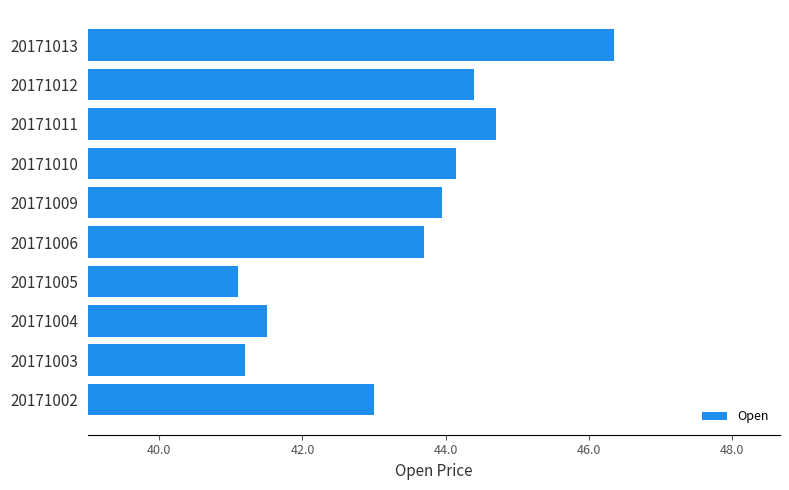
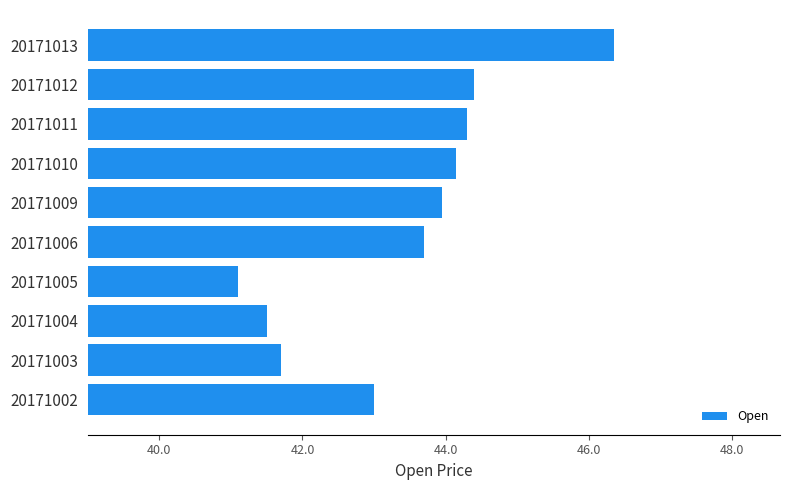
  {
    "20171013": 46.4,
    "20171012": 44.4,
-   "20171011": 44.7,
+   "20171011": 44.3,
    "20171010": 44.2,
    "20171009": 44.0,
    "20171006": 43.7,
    "20171005": 41.1,
    "20171004": 41.5,
-   "20171003": 41.2,
+   "20171003": 41.7,
    "20171002": 43.0
  }
